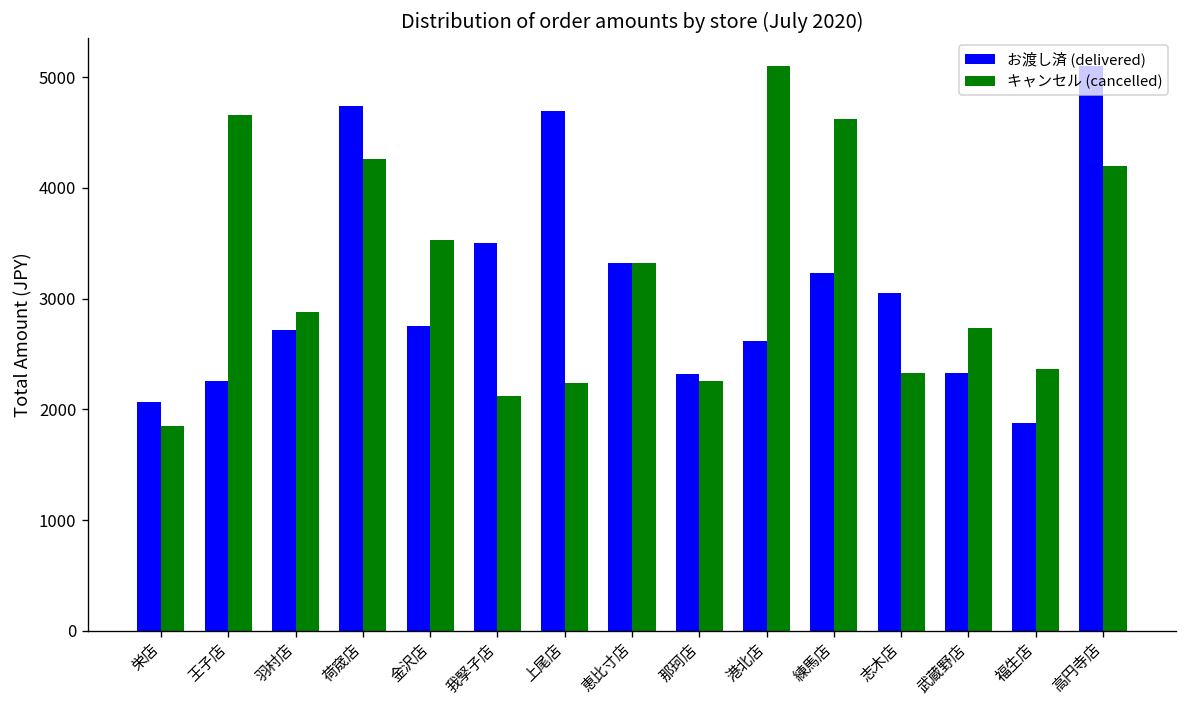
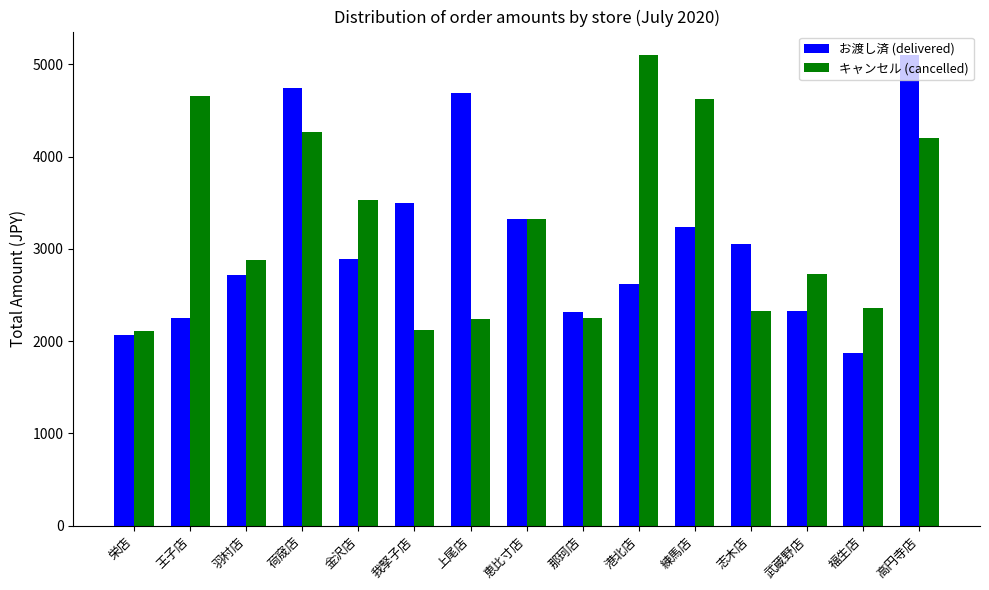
  {
    "お渡し済 (delivered)": {
      "栄店": 2100,
      "王子店": 2300,
      "羽村店": 2700,
      "荷窚店": 4700,
-     "金沢店": 2800,
+     "金沢店": 2900,
      "我孯子店": 3500,
      "上尾店": 4700,
      "恵比寸店": 3300,
      "那珂店": 2300,
      "港北店": 2600,
      "練馬店": 3200,
      "志木店": 3100,
      "武蔵野店": 2300,
      "福生店": 1900
    },
    "キャンセル (cancelled)": {
-     "栄店": 1900,
+     "栄店": 2100,
      "王子店": 4700,
      "羽村店": 2900,
      "荷窚店": 4300,
      "金沢店": 3500,
      "我孯子店": 2100,
      "上尾店": 2200,
      "恵比寸店": 3300,
      "那珂店": 2300,
      "港北店": 5100,
      "練馬店": 4600,
      "志木店": 2300,
      "武蔵野店": 2700,
      "福生店": 2400,
      "高円寺店": 4200
    }
  }
